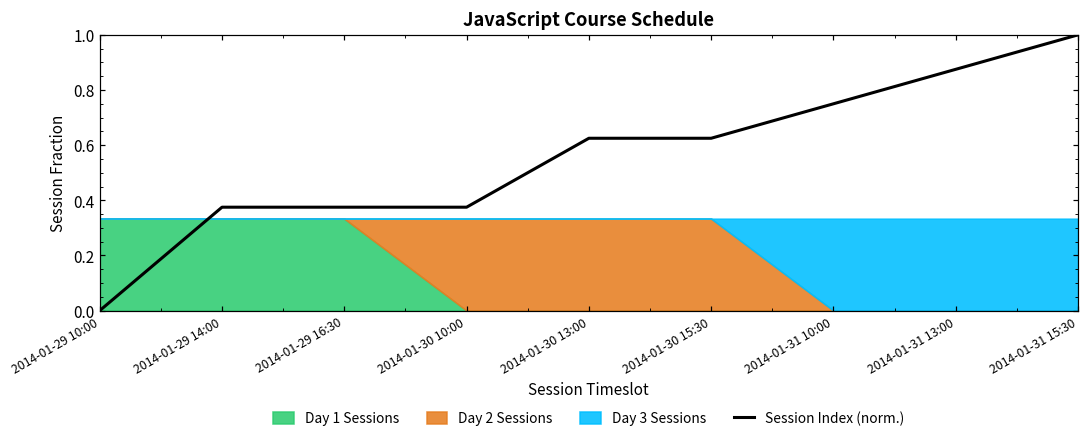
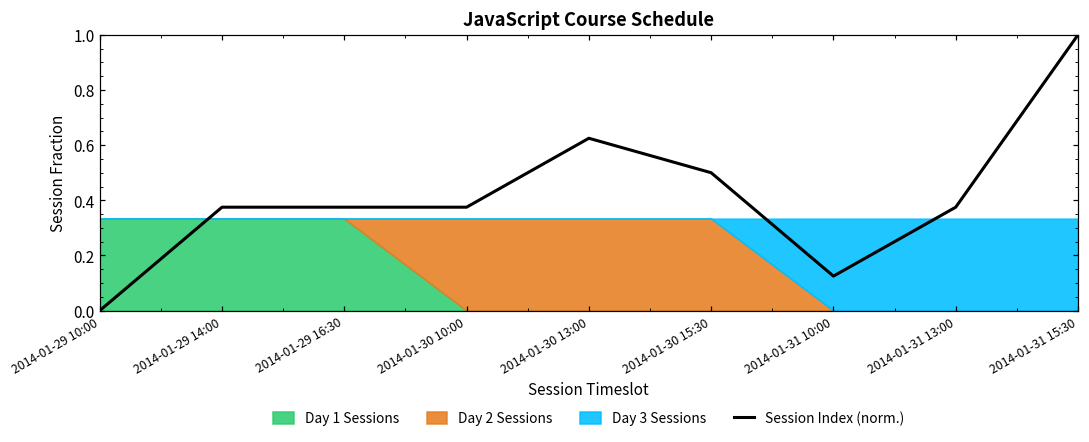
  {
    "Session Index (norm.)": {
      "2014-01-29 10:00": 0.00,
      "2014-01-29 14:00": 0.38,
      "2014-01-29 16:30": 0.38,
      "2014-01-30 10:00": 0.38,
      "2014-01-30 13:00": 0.63,
-     "2014-01-30 15:30": 0.63,
-     "2014-01-31 10:00": 0.75,
-     "2014-01-31 13:00": 0.88,
+     "2014-01-30 15:30": 0.50,
+     "2014-01-31 10:00": 0.13,
+     "2014-01-31 13:00": 0.38,
      "2014-01-31 15:30": 1.00
    },
    "Day 1 Sessions": {
      "2014-01-30 10:00": 0.00,
      "2014-01-30 13:00": 0.00,
      "2014-01-30 15:30": 0.00
    },
    "Day 3 Sessions": {
      "2014-01-31 10:00": 0.33,
      "2014-01-31 13:00": 0.33,
      "2014-01-31 15:30": 0.33
    }
  }
